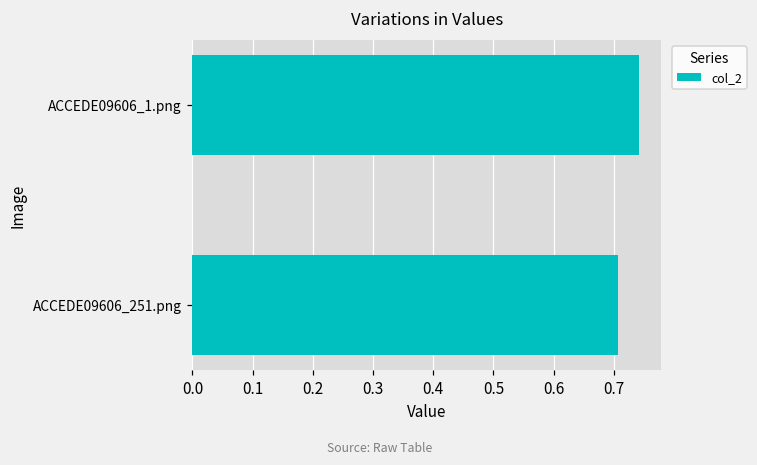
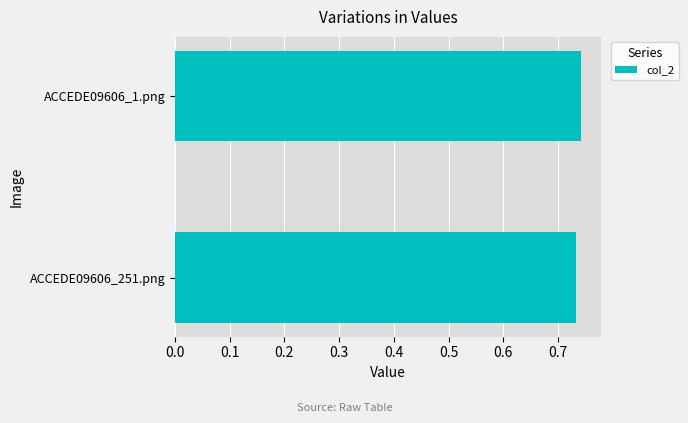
  {
    "ACCEDE09606_1.png": 0.74,
-   "ACCEDE09606_251.png": 0.71
+   "ACCEDE09606_251.png": 0.73
  }
